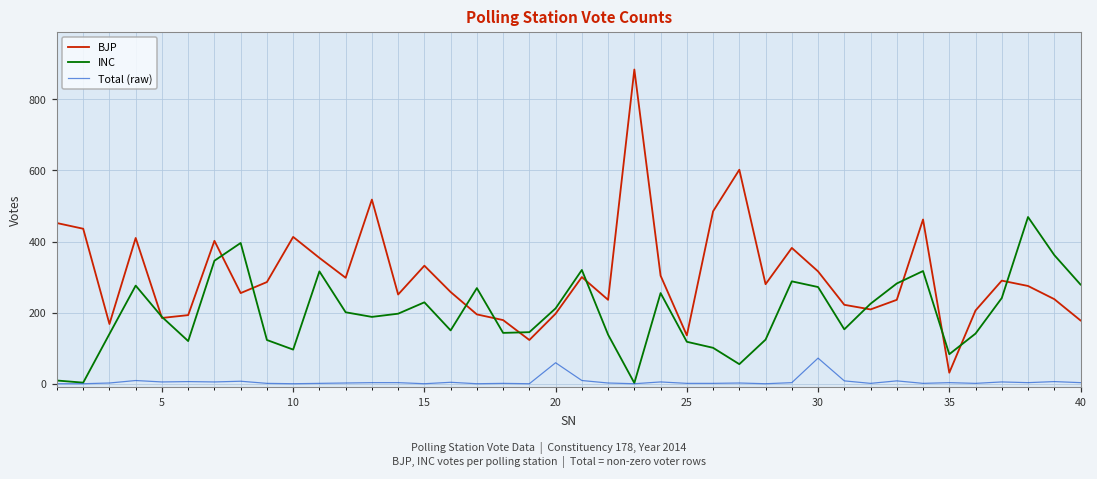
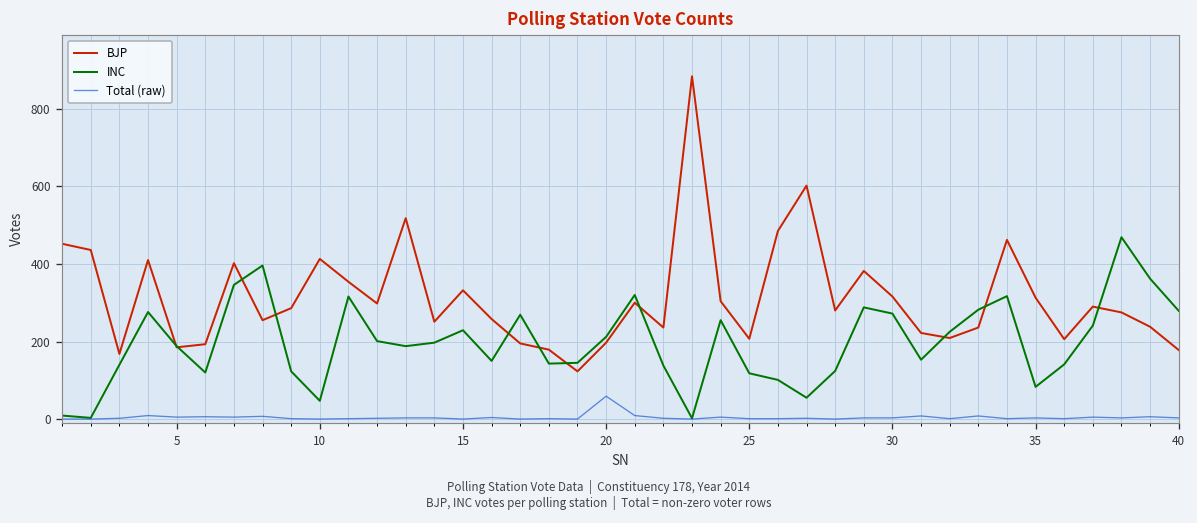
  {
    "BJP": {
      "10": 410,
      "15": 330,
      "20": 200,
-     "25": 140,
+     "25": 210,
      "30": 320,
-     "35": 30,
+     "35": 310,
      "40": 180
    },
    "INC": {
-     "10": 100,
+     "10": 50,
      "15": 230,
      "20": 210,
      "25": 120,
      "30": 270,
      "35": 80,
      "40": 280
    },
    "Total (raw)": {
      "5": 10,
      "10": 0,
      "15": 0,
      "20": 60,
      "25": 0,
-     "30": 70,
+     "30": 0,
      "35": 0,
      "40": 0
    }
  }
